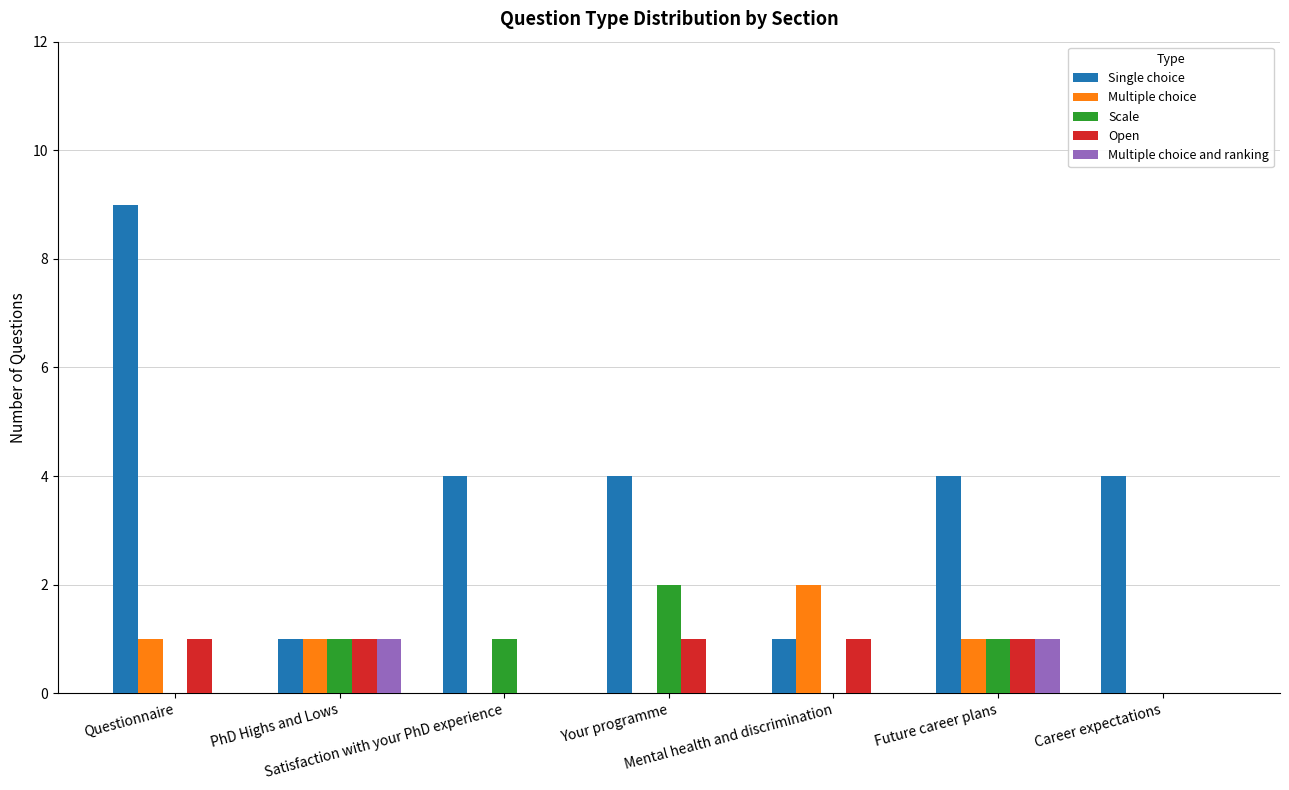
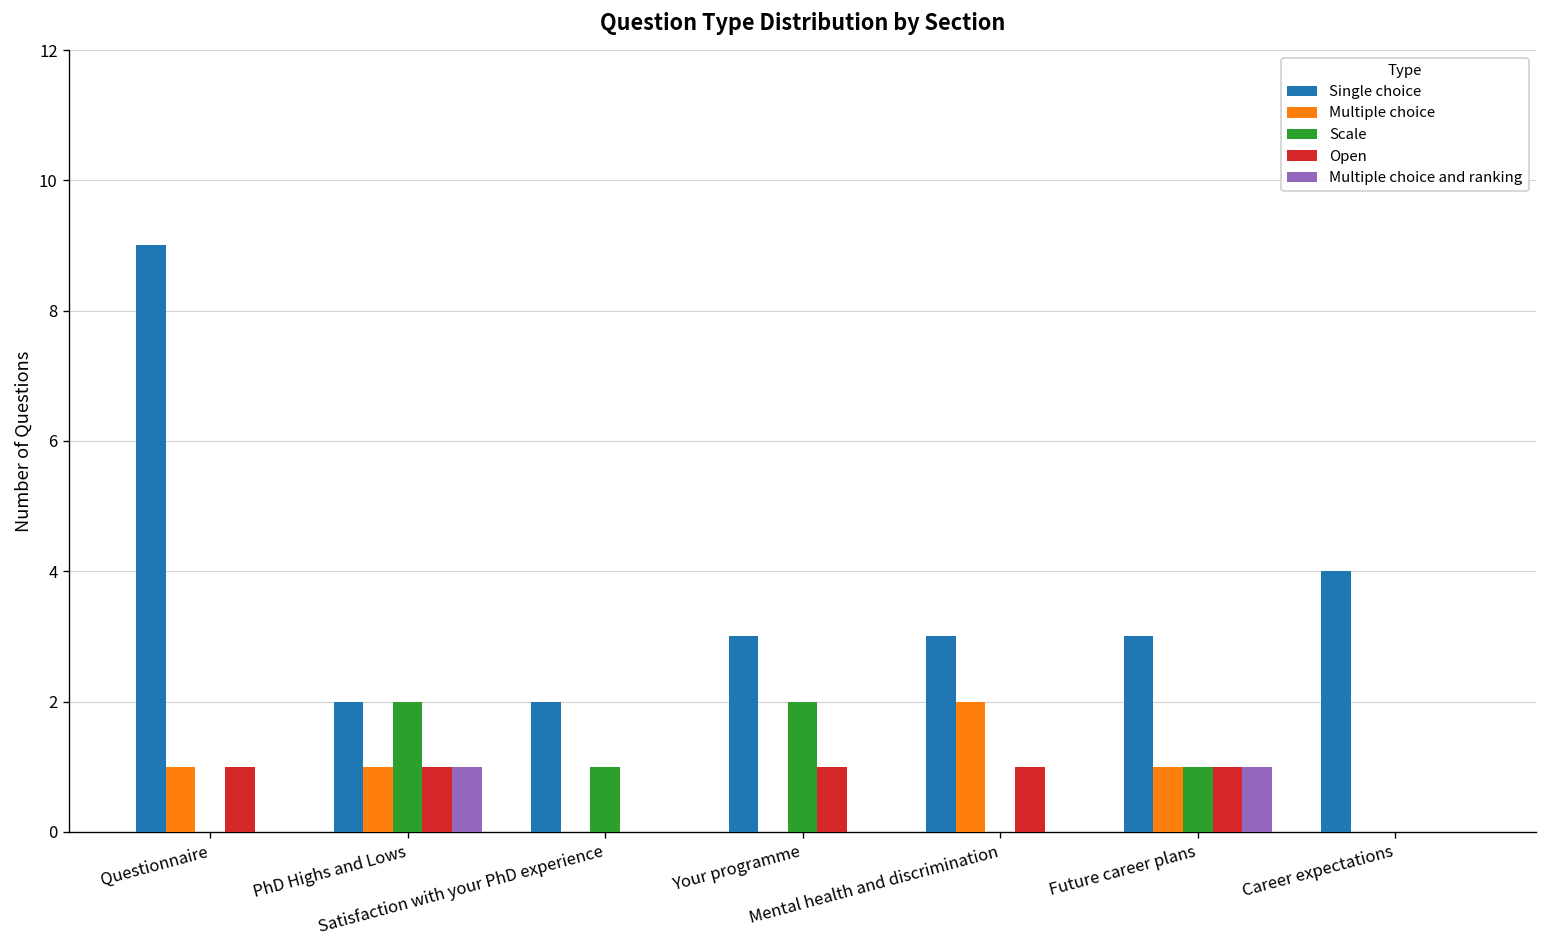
  {
    "Single choice": {
      "Questionnaire": 9,
-     "PhD Highs and Lows": 1,
-     "Satisfaction with your PhD experience": 4,
-     "Your programme": 4,
-     "Mental health and discrimination": 1,
-     "Future career plans": 4,
+     "PhD Highs and Lows": 2,
+     "Satisfaction with your PhD experience": 2,
+     "Your programme": 3,
+     "Mental health and discrimination": 3,
+     "Future career plans": 3,
      "Career expectations": 4
    },
    "Multiple choice": {
      "Questionnaire": 1,
      "PhD Highs and Lows": 1,
      "Satisfaction with your PhD experience": 0,
      "Your programme": 0,
      "Mental health and discrimination": 2,
      "Future career plans": 1,
      "Career expectations": 0
    },
    "Scale": {
      "Questionnaire": 0,
-     "PhD Highs and Lows": 1,
+     "PhD Highs and Lows": 2,
      "Satisfaction with your PhD experience": 1,
      "Your programme": 2,
      "Mental health and discrimination": 0,
      "Future career plans": 1,
      "Career expectations": 0
    },
    "Open": {
      "Questionnaire": 1,
      "PhD Highs and Lows": 1,
      "Satisfaction with your PhD experience": 0,
      "Your programme": 1,
      "Mental health and discrimination": 1,
      "Future career plans": 1,
      "Career expectations": 0
    },
    "Multiple choice and ranking": {
      "Questionnaire": 0,
      "PhD Highs and Lows": 1,
      "Satisfaction with your PhD experience": 0,
      "Your programme": 0,
      "Mental health and discrimination": 0,
      "Future career plans": 1,
      "Career expectations": 0
    }
  }
